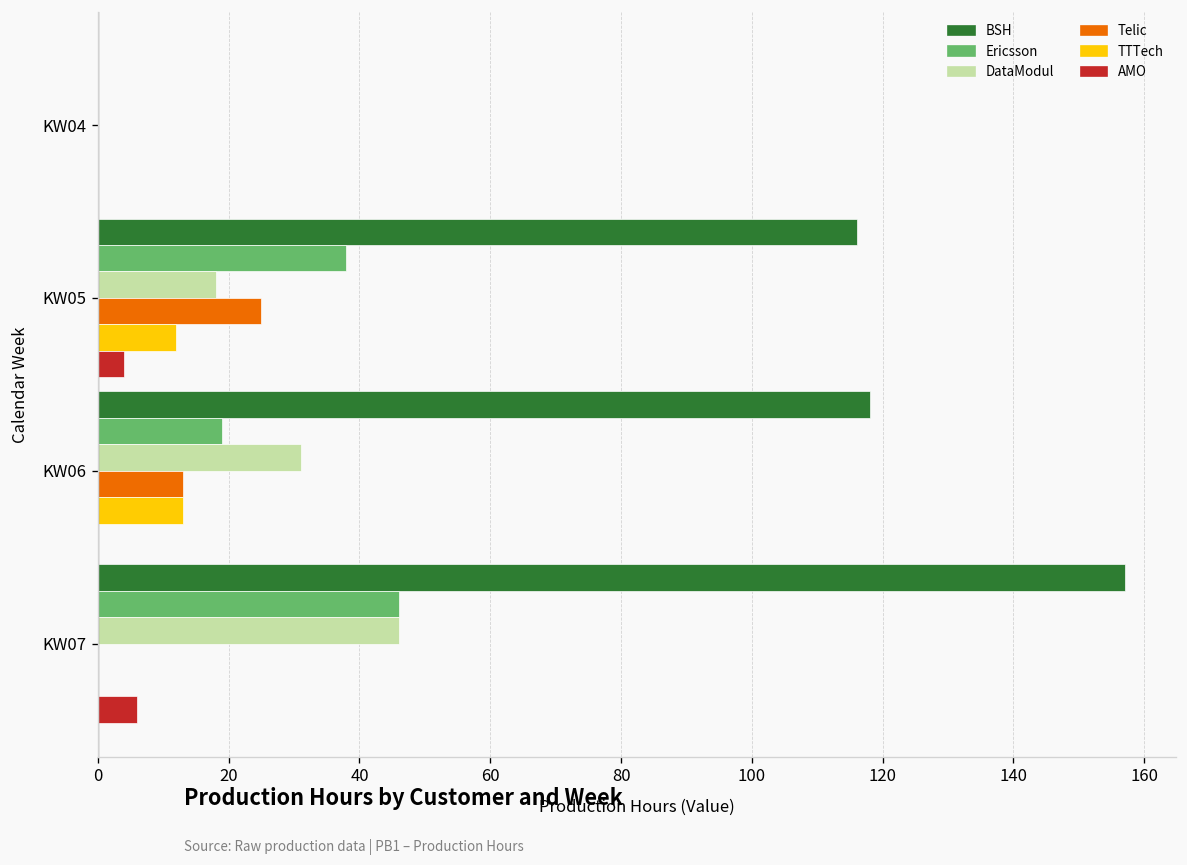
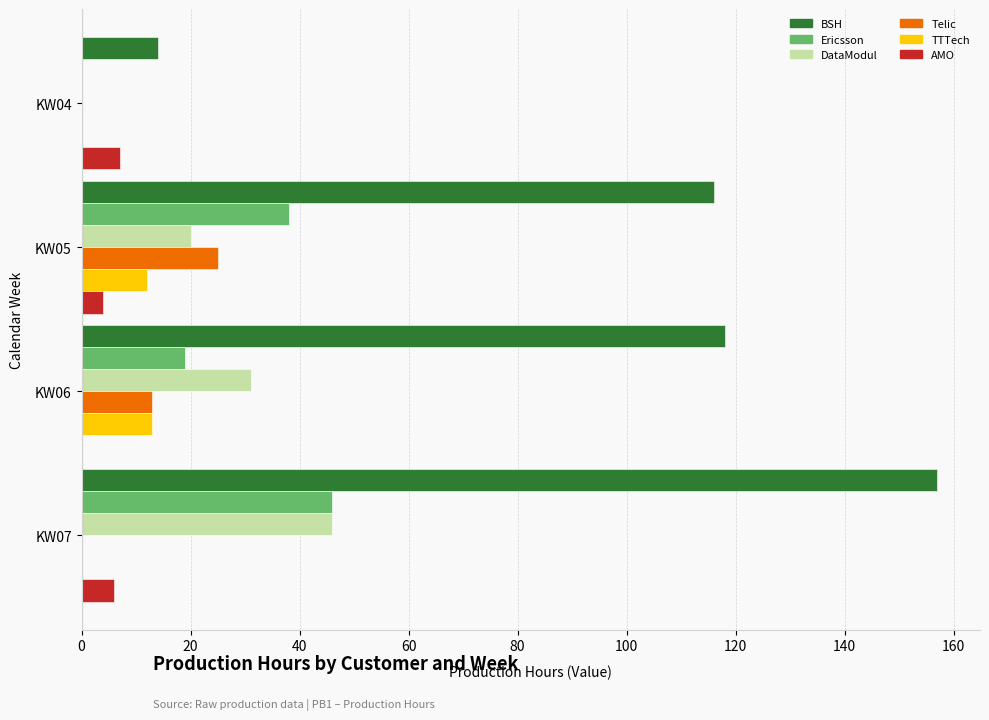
  {
    "BSH": {
-     "KW04": 0,
+     "KW04": 14,
      "KW05": 116,
      "KW06": 118,
      "KW07": 157
    },
    "Ericsson": {
      "KW04": 0,
      "KW05": 38,
      "KW06": 19,
      "KW07": 46
    },
    "DataModul": {
      "KW04": 0,
-     "KW05": 18,
+     "KW05": 20,
      "KW06": 31,
      "KW07": 46
    },
    "Telic": {
      "KW04": 0,
      "KW05": 25,
      "KW06": 13,
      "KW07": 0
    },
    "TTTech": {
      "KW04": 0,
      "KW05": 12,
      "KW06": 13,
      "KW07": 0
    },
    "AMO": {
-     "KW04": 0,
+     "KW04": 7,
      "KW05": 4,
      "KW06": 0,
      "KW07": 6
    }
  }
